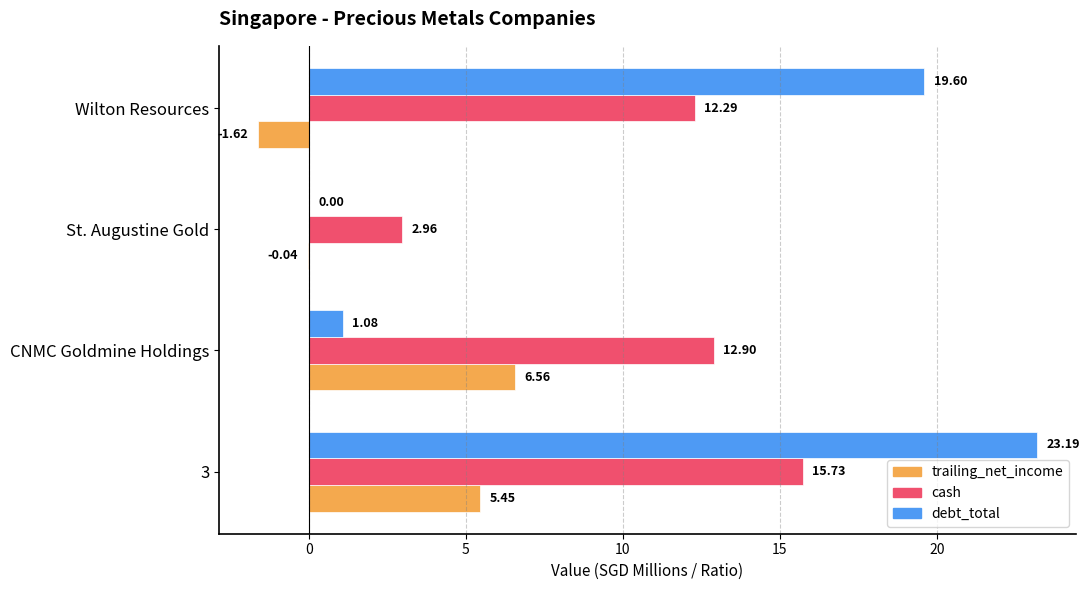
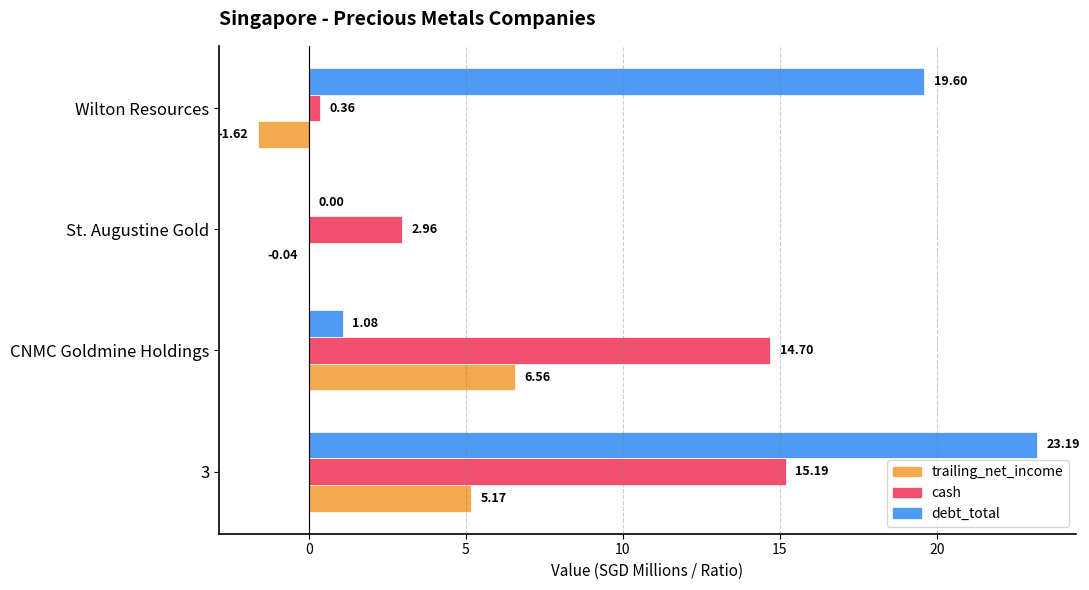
  {
    "trailing_net_income": {
      "Wilton Resources": -1.62,
      "St. Augustine Gold": -0.04,
      "CNMC Goldmine Holdings": 6.56,
-     "3": 5.45
+     "3": 5.17
    },
    "cash": {
-     "Wilton Resources": 12.29,
+     "Wilton Resources": 0.36,
      "St. Augustine Gold": 2.96,
-     "CNMC Goldmine Holdings": 12.90,
-     "3": 15.73
+     "CNMC Goldmine Holdings": 14.70,
+     "3": 15.19
    },
    "debt_total": {
      "Wilton Resources": 19.60,
      "St. Augustine Gold": 0.00,
      "CNMC Goldmine Holdings": 1.08,
      "3": 23.19
    }
  }
